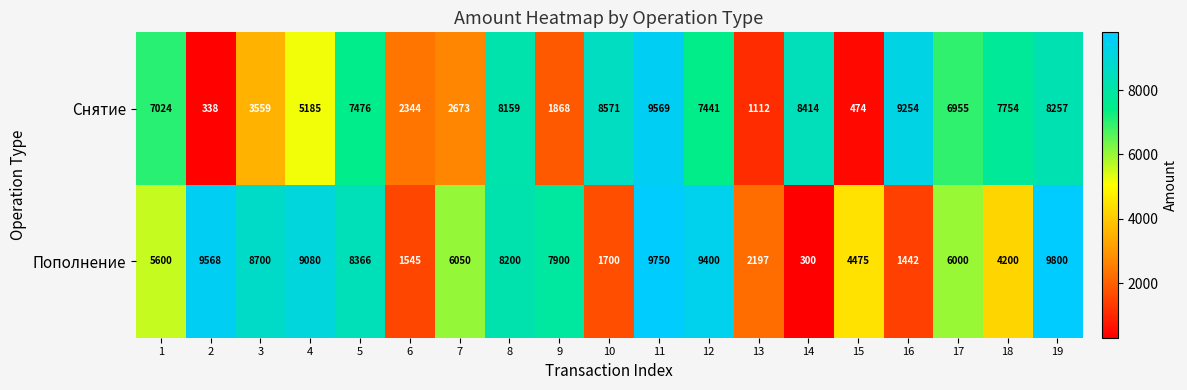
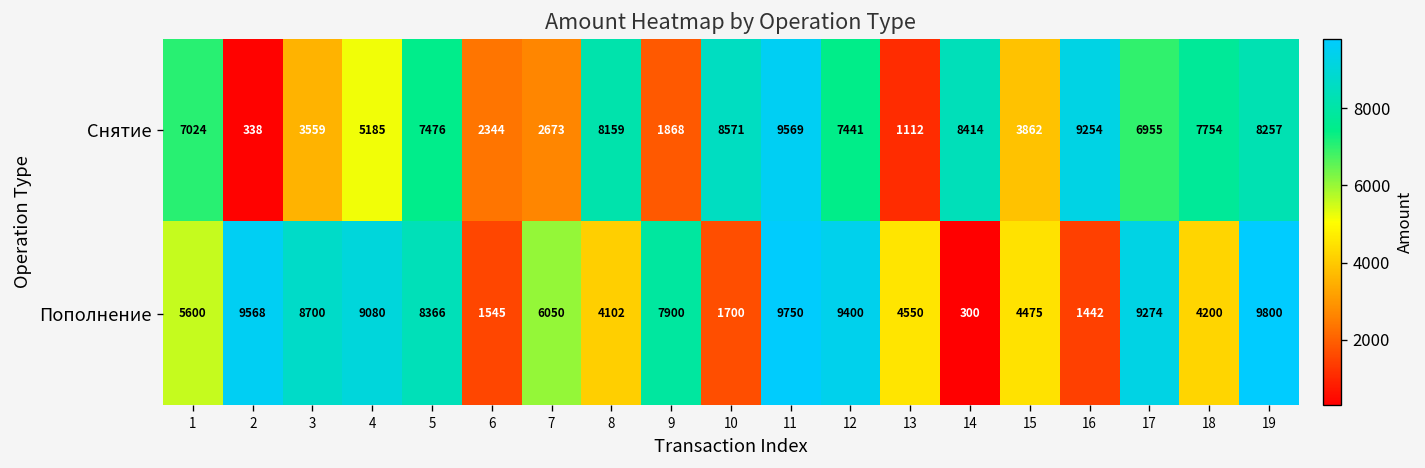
  {
    "Снятие": {
      "1": 7024,
      "2": 338,
      "3": 3559,
      "4": 5185,
      "5": 7476,
      "6": 2344,
      "7": 2673,
      "8": 8159,
      "9": 1868,
      "10": 8571,
      "11": 9569,
      "12": 7441,
      "13": 1112,
      "14": 8414,
-     "15": 474,
+     "15": 3862,
      "16": 9254,
      "17": 6955,
      "18": 7754,
      "19": 8257
    },
    "Пополнение": {
      "1": 5600,
      "2": 9568,
      "3": 8700,
      "4": 9080,
      "5": 8366,
      "6": 1545,
      "7": 6050,
-     "8": 8200,
+     "8": 4102,
      "9": 7900,
      "10": 1700,
      "11": 9750,
      "12": 9400,
-     "13": 2197,
+     "13": 4550,
      "14": 300,
      "15": 4475,
      "16": 1442,
-     "17": 6000,
+     "17": 9274,
      "18": 4200,
      "19": 9800
    }
  }
